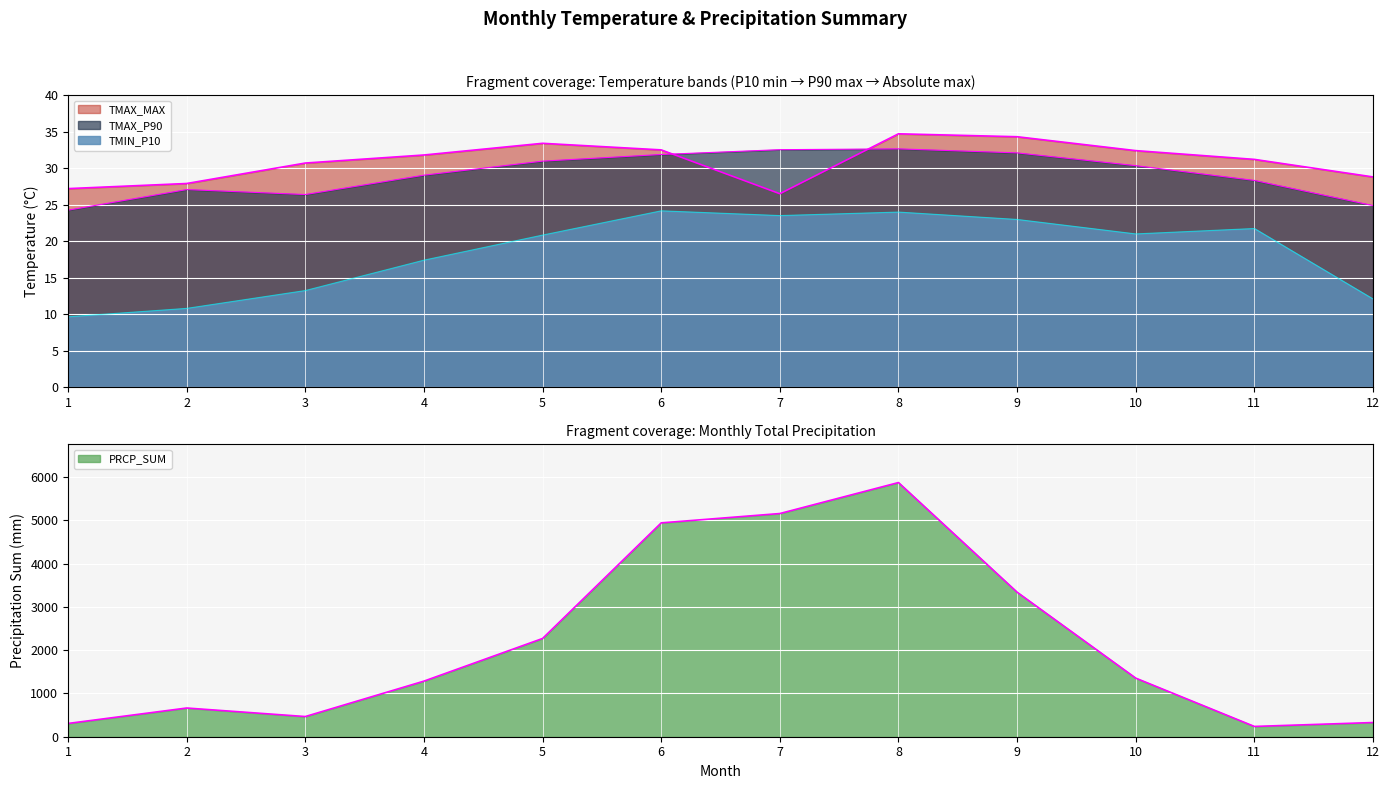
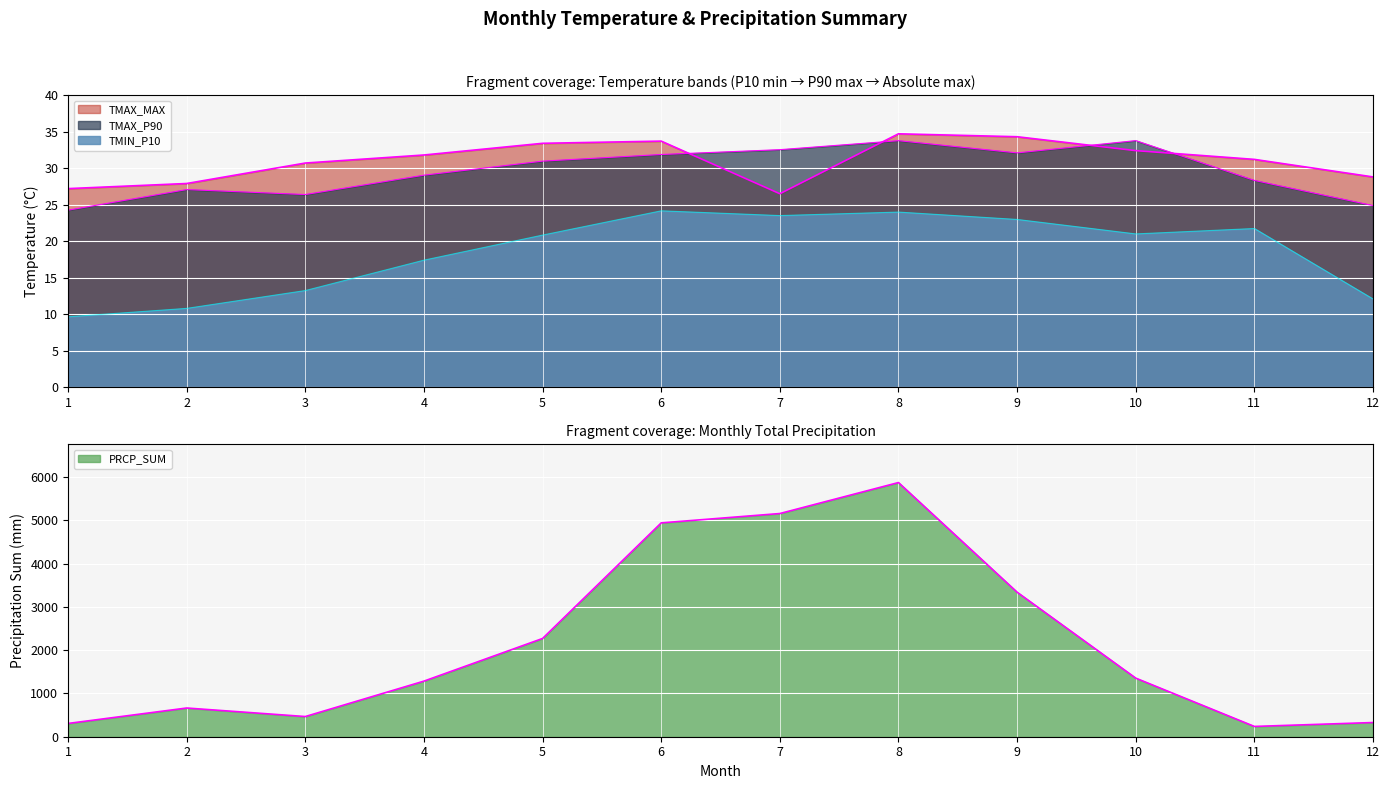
  {
    "Fragment coverage: Temperature bands (P10 min → P90 max → Absolute max)": {
      "TMAX_MAX": {
        "1": 27,
        "2": 28,
        "3": 31,
        "4": 32,
        "5": 33,
-       "6": 33,
+       "6": 34,
        "7": 27,
        "8": 35,
        "9": 34,
        "10": 32,
        "11": 31,
        "12": 29
      },
      "TMAX_P90": {
        "1": 24,
        "2": 27,
        "3": 26,
        "4": 29,
        "5": 31,
        "6": 32,
        "7": 33,
-       "8": 33,
+       "8": 34,
        "9": 32,
-       "10": 30,
+       "10": 34,
        "11": 28,
        "12": 25
      },
      "TMIN_P10": {
        "1": 10,
        "2": 11,
        "3": 13,
        "4": 17,
        "5": 21,
        "6": 24,
        "7": 24,
        "8": 24,
        "9": 23,
        "10": 21,
        "11": 22,
        "12": 12
      }
    },
    "Fragment coverage: Monthly Total Precipitation": {
      "1": 300,
      "2": 700,
      "3": 500,
      "4": 1300,
      "5": 2300,
      "6": 4900,
      "7": 5200,
      "8": 5900,
      "9": 3300,
      "10": 1400,
      "11": 200,
      "12": 300
    }
  }
